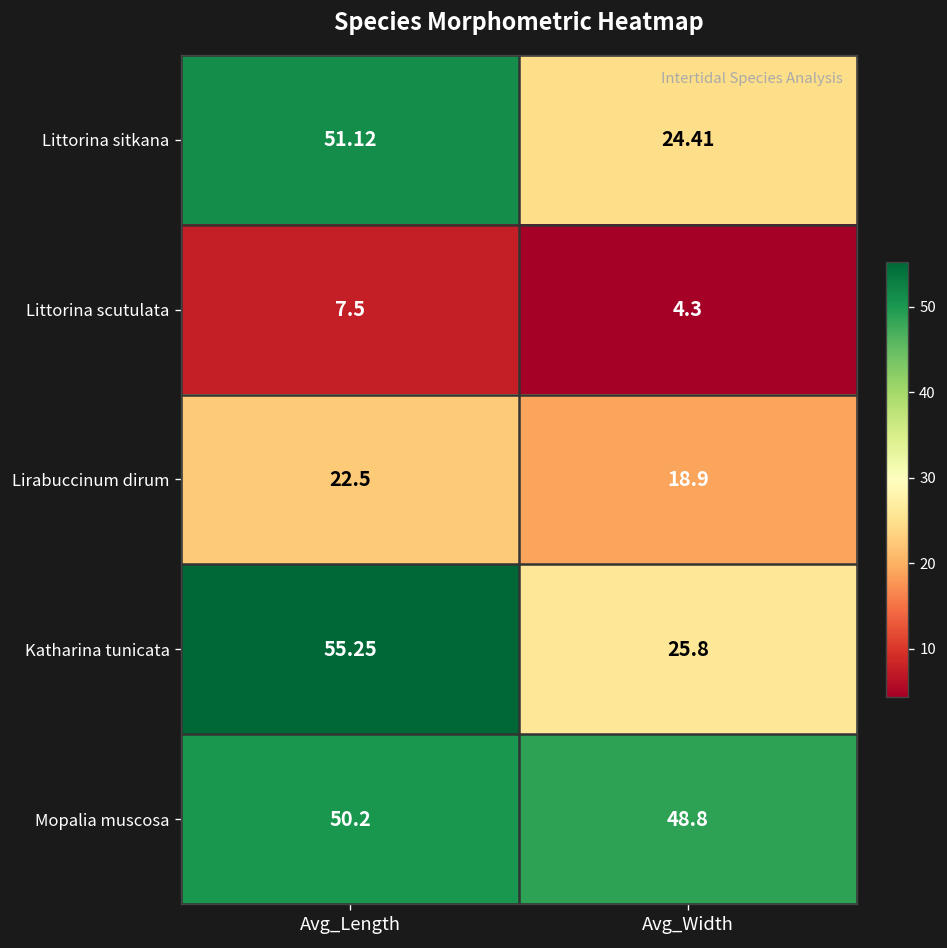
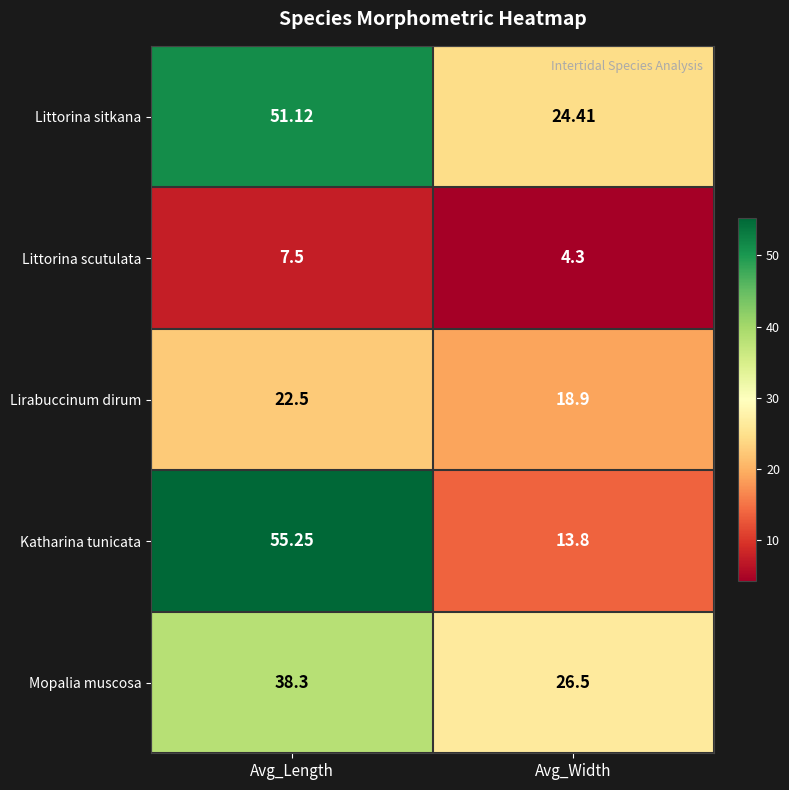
  {
    "Littorina sitkana": {
      "Avg_Length": 51.12
    },
    "Littorina scutulata": {
      "Avg_Length": 7.5,
      "Avg_Width": 4.3
    },
    "Lirabuccinum dirum": {
      "Avg_Length": 22.5,
      "Avg_Width": 18.9
    },
    "Katharina tunicata": {
      "Avg_Length": 55.25,
-     "Avg_Width": 25.8
+     "Avg_Width": 13.8
    },
    "Mopalia muscosa": {
-     "Avg_Length": 50.2,
-     "Avg_Width": 48.8
+     "Avg_Length": 38.3,
+     "Avg_Width": 26.5
    }
  }
